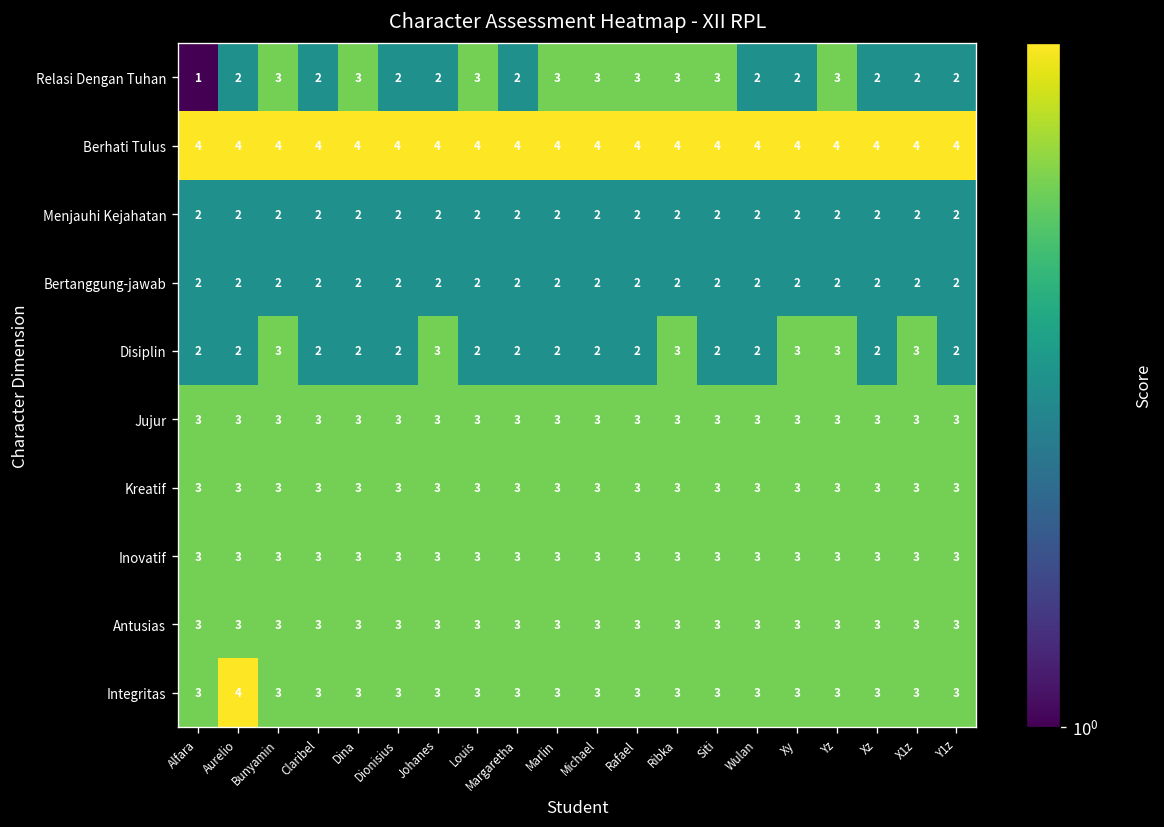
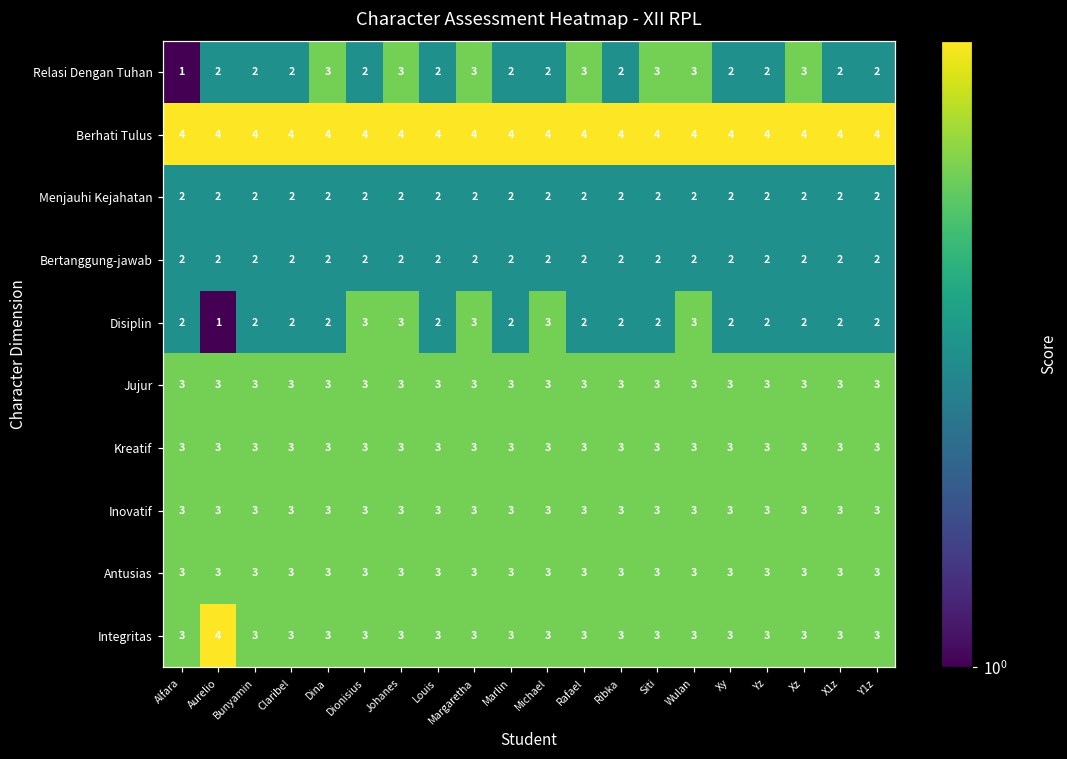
  {
    "Relasi Dengan Tuhan": {
      "Alfara": 1,
      "Aurelio": 2,
-     "Bunyamin": 3,
+     "Bunyamin": 2,
      "Claribel": 2,
      "Dina": 3,
      "Dionisius": 2,
-     "Johanes": 2,
-     "Louis": 3,
-     "Margaretha": 2,
-     "Marlin": 3,
-     "Michael": 3,
+     "Johanes": 3,
+     "Louis": 2,
+     "Margaretha": 3,
+     "Marlin": 2,
+     "Michael": 2,
      "Rafael": 3,
-     "Ribka": 3,
+     "Ribka": 2,
      "Siti": 3,
-     "Wulan": 2,
+     "Wulan": 3,
      "Xy": 2,
-     "Yz": 3,
-     "Xz": 2,
+     "Yz": 2,
+     "Xz": 3,
      "X1z": 2,
      "Y1z": 2
    },
    "Berhati Tulus": {
      "Alfara": 4,
      "Aurelio": 4,
      "Bunyamin": 4,
      "Claribel": 4,
      "Dina": 4,
      "Dionisius": 4,
      "Johanes": 4,
      "Louis": 4,
      "Margaretha": 4,
      "Marlin": 4,
      "Michael": 4,
      "Rafael": 4,
      "Ribka": 4,
      "Siti": 4,
      "Wulan": 4,
      "Xy": 4,
      "Yz": 4,
      "Xz": 4,
      "X1z": 4,
      "Y1z": 4
    },
    "Menjauhi Kejahatan": {
      "Alfara": 2,
      "Aurelio": 2,
      "Bunyamin": 2,
      "Claribel": 2,
      "Dina": 2,
      "Dionisius": 2,
      "Johanes": 2,
      "Louis": 2,
      "Margaretha": 2,
      "Marlin": 2,
      "Michael": 2,
      "Rafael": 2,
      "Ribka": 2,
      "Siti": 2,
      "Wulan": 2,
      "Xy": 2,
      "Yz": 2,
      "Xz": 2,
      "X1z": 2,
      "Y1z": 2
    },
    "Bertanggung-jawab": {
      "Alfara": 2,
      "Aurelio": 2,
      "Bunyamin": 2,
      "Claribel": 2,
      "Dina": 2,
      "Dionisius": 2,
      "Johanes": 2,
      "Louis": 2,
      "Margaretha": 2,
      "Marlin": 2,
      "Michael": 2,
      "Rafael": 2,
      "Ribka": 2,
      "Siti": 2,
      "Wulan": 2,
      "Xy": 2,
      "Yz": 2,
      "Xz": 2,
      "X1z": 2,
      "Y1z": 2
    },
    "Disiplin": {
      "Alfara": 2,
-     "Aurelio": 2,
-     "Bunyamin": 3,
+     "Aurelio": 1,
+     "Bunyamin": 2,
      "Claribel": 2,
      "Dina": 2,
-     "Dionisius": 2,
+     "Dionisius": 3,
      "Johanes": 3,
      "Louis": 2,
-     "Margaretha": 2,
+     "Margaretha": 3,
      "Marlin": 2,
-     "Michael": 2,
+     "Michael": 3,
      "Rafael": 2,
-     "Ribka": 3,
+     "Ribka": 2,
      "Siti": 2,
-     "Wulan": 2,
-     "Xy": 3,
-     "Yz": 3,
+     "Wulan": 3,
+     "Xy": 2,
+     "Yz": 2,
      "Xz": 2,
-     "X1z": 3,
+     "X1z": 2,
      "Y1z": 2
    },
    "Jujur": {
      "Alfara": 3,
      "Aurelio": 3,
      "Bunyamin": 3,
      "Claribel": 3,
      "Dina": 3,
      "Dionisius": 3,
      "Johanes": 3,
      "Louis": 3,
      "Margaretha": 3,
      "Marlin": 3,
      "Michael": 3,
      "Rafael": 3,
      "Ribka": 3,
      "Siti": 3,
      "Wulan": 3,
      "Xy": 3,
      "Yz": 3,
      "Xz": 3,
      "X1z": 3,
      "Y1z": 3
    },
    "Kreatif": {
      "Alfara": 3,
      "Aurelio": 3,
      "Bunyamin": 3,
      "Claribel": 3,
      "Dina": 3,
      "Dionisius": 3,
      "Johanes": 3,
      "Louis": 3,
      "Margaretha": 3,
      "Marlin": 3,
      "Michael": 3,
      "Rafael": 3,
      "Ribka": 3,
      "Siti": 3,
      "Wulan": 3,
      "Xy": 3,
      "Yz": 3,
      "Xz": 3,
      "X1z": 3,
      "Y1z": 3
    },
    "Inovatif": {
      "Alfara": 3,
      "Aurelio": 3,
      "Bunyamin": 3,
      "Claribel": 3,
      "Dina": 3,
      "Dionisius": 3,
      "Johanes": 3,
      "Louis": 3,
      "Margaretha": 3,
      "Marlin": 3,
      "Michael": 3,
      "Rafael": 3,
      "Ribka": 3,
      "Siti": 3,
      "Wulan": 3,
      "Xy": 3,
      "Yz": 3,
      "Xz": 3,
      "X1z": 3,
      "Y1z": 3
    },
    "Antusias": {
      "Alfara": 3,
      "Aurelio": 3,
      "Bunyamin": 3,
      "Claribel": 3,
      "Dina": 3,
      "Dionisius": 3,
      "Johanes": 3,
      "Louis": 3,
      "Margaretha": 3,
      "Marlin": 3,
      "Michael": 3,
      "Rafael": 3,
      "Ribka": 3,
      "Siti": 3,
      "Wulan": 3,
      "Xy": 3,
      "Yz": 3,
      "Xz": 3,
      "X1z": 3,
      "Y1z": 3
    },
    "Integritas": {
      "Alfara": 3,
      "Aurelio": 4,
      "Bunyamin": 3,
      "Claribel": 3,
      "Dina": 3,
      "Dionisius": 3,
      "Johanes": 3,
      "Louis": 3,
      "Margaretha": 3,
      "Marlin": 3,
      "Michael": 3,
      "Rafael": 3,
      "Ribka": 3,
      "Siti": 3,
      "Wulan": 3,
      "Xy": 3,
      "Yz": 3,
      "Xz": 3,
      "X1z": 3,
      "Y1z": 3
    }
  }
